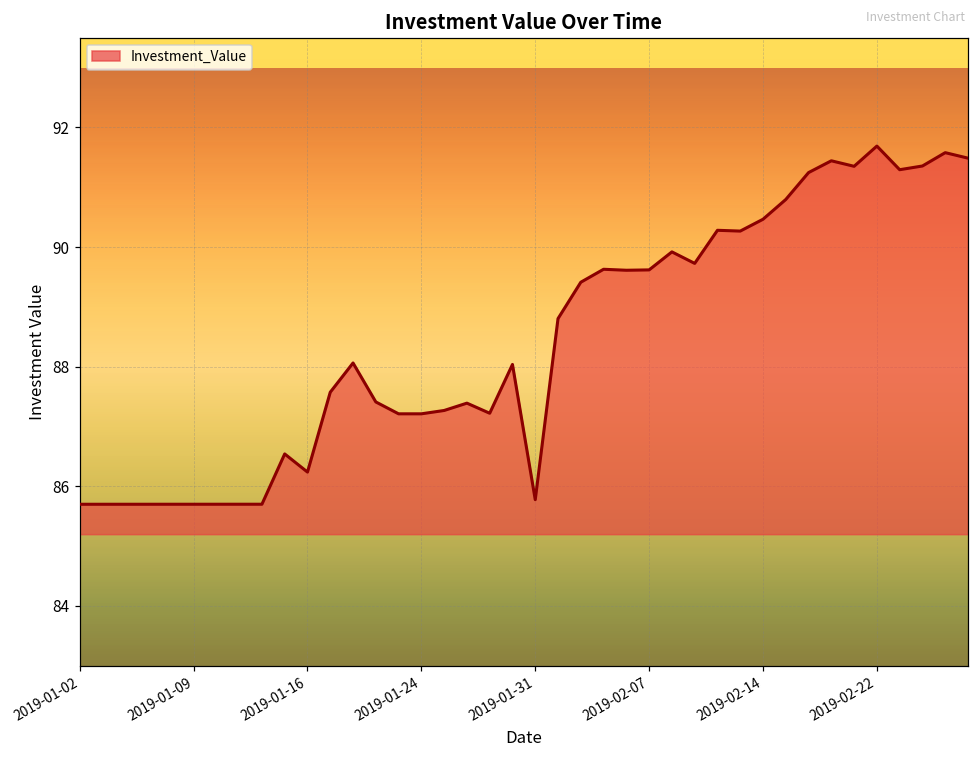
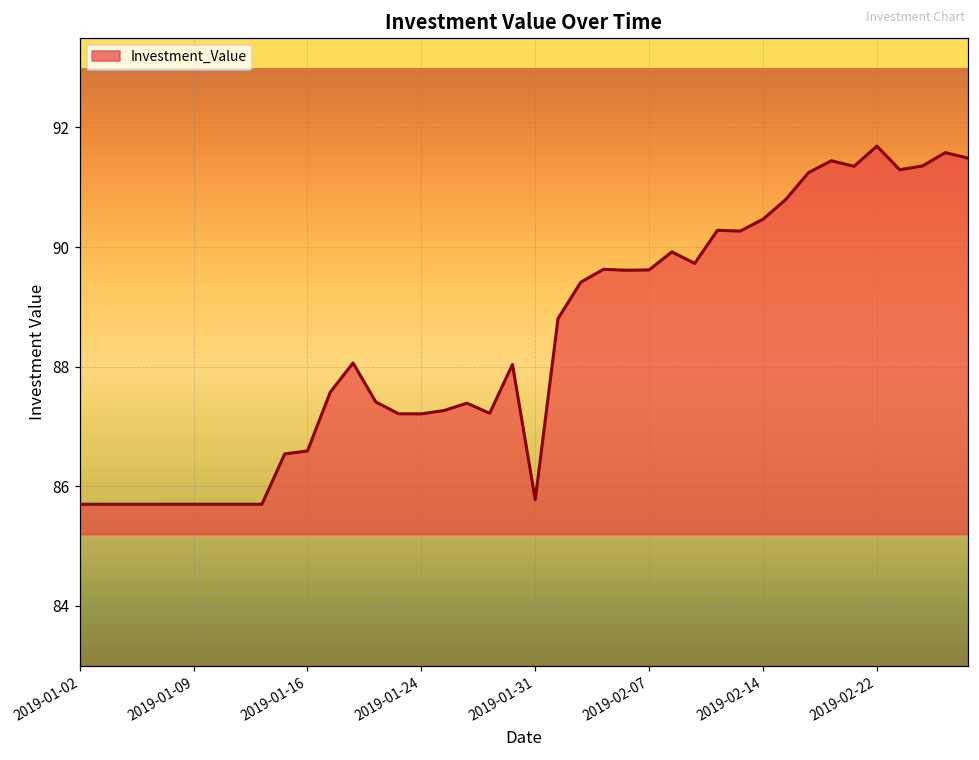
  {
    "2019-01-02": 85.7,
    "2019-01-09": 85.7,
-   "2019-01-16": 86.2,
+   "2019-01-16": 86.6,
    "2019-01-24": 87.2,
    "2019-01-31": 85.8,
    "2019-02-07": 89.6,
    "2019-02-14": 90.5,
    "2019-02-22": 91.7
  }
